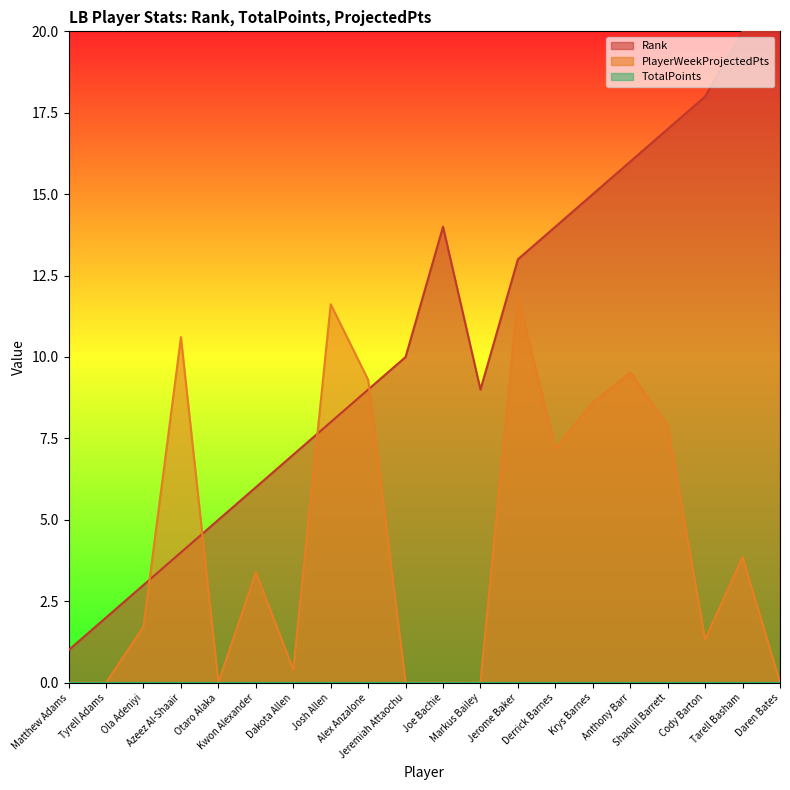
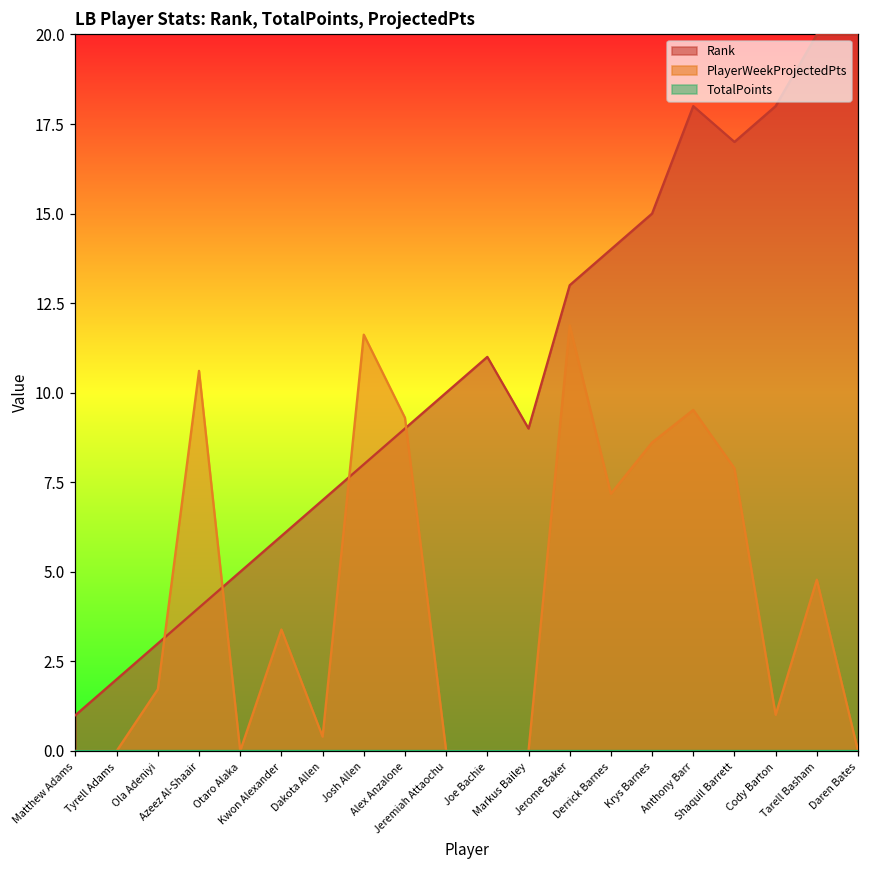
  {
    "Rank": {
      "Matthew Adams": 1,
      "Tyrell Adams": 2,
      "Ola Adeniyi": 3,
      "Azeez Al-Shaair": 4,
      "Otaro Alaka": 5,
      "Kwon Alexander": 6,
      "Dakota Allen": 7,
      "Josh Allen": 8,
      "Alex Anzalone": 9,
      "Jeremiah Attaochu": 10,
-     "Joe Bachie": 14,
+     "Joe Bachie": 11,
      "Markus Bailey": 9,
      "Jerome Baker": 13,
      "Derrick Barnes": 14,
      "Krys Barnes": 15,
-     "Anthony Barr": 16,
+     "Anthony Barr": 18,
      "Shaquil Barrett": 17,
      "Cody Barton": 18,
      "Tarell Basham": 20,
      "Daren Bates": 20
    },
    "PlayerWeekProjectedPts": {
      "Ola Adeniyi": 1.7,
      "Azeez Al-Shaair": 10.6,
      "Kwon Alexander": 3.4,
      "Dakota Allen": 0.4,
      "Josh Allen": 11.6,
      "Alex Anzalone": 9.3,
      "Jerome Baker": 11.9,
      "Derrick Barnes": 7.2,
      "Krys Barnes": 8.6,
      "Anthony Barr": 9.5,
      "Shaquil Barrett": 7.9,
-     "Cody Barton": 1.3,
-     "Tarell Basham": 3.9
+     "Cody Barton": 1.0,
+     "Tarell Basham": 4.8
    },
    "TotalPoints": {
      "Ola Adeniyi": 0.0,
      "Azeez Al-Shaair": 0.0,
      "Kwon Alexander": 0.0,
      "Dakota Allen": 0.0,
      "Josh Allen": 0.0,
      "Alex Anzalone": 0.0,
      "Jerome Baker": 0.0,
      "Derrick Barnes": 0.0,
      "Krys Barnes": 0.0,
      "Anthony Barr": 0.0,
      "Shaquil Barrett": 0.0,
      "Cody Barton": 0.0,
      "Tarell Basham": 0.0
    }
  }
